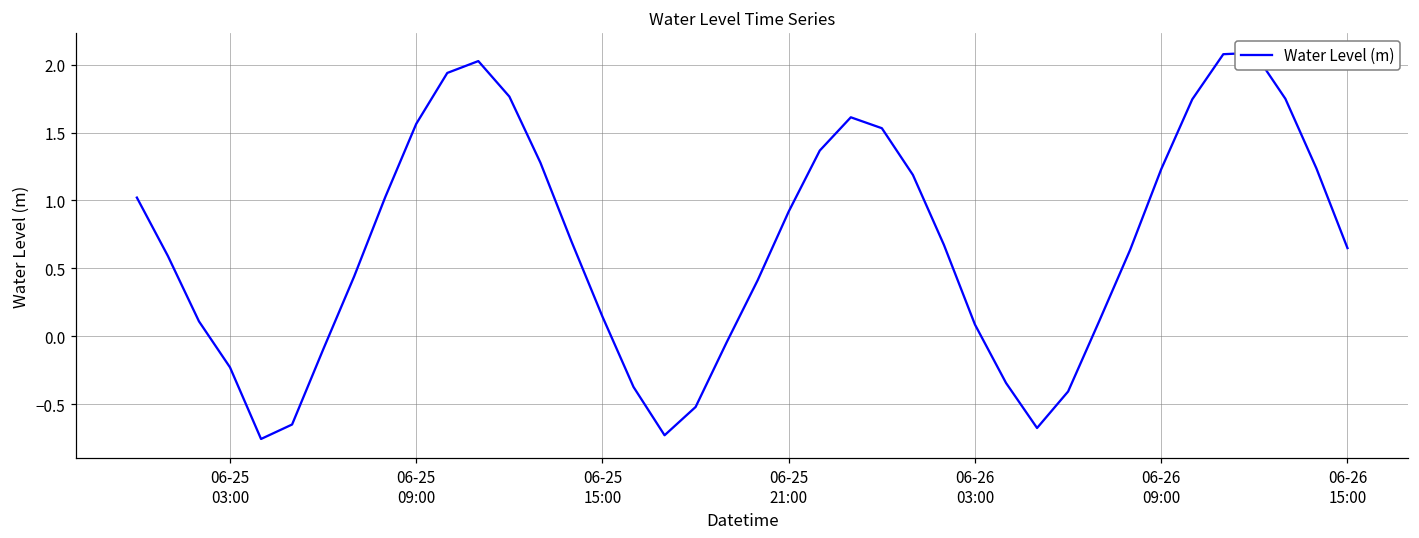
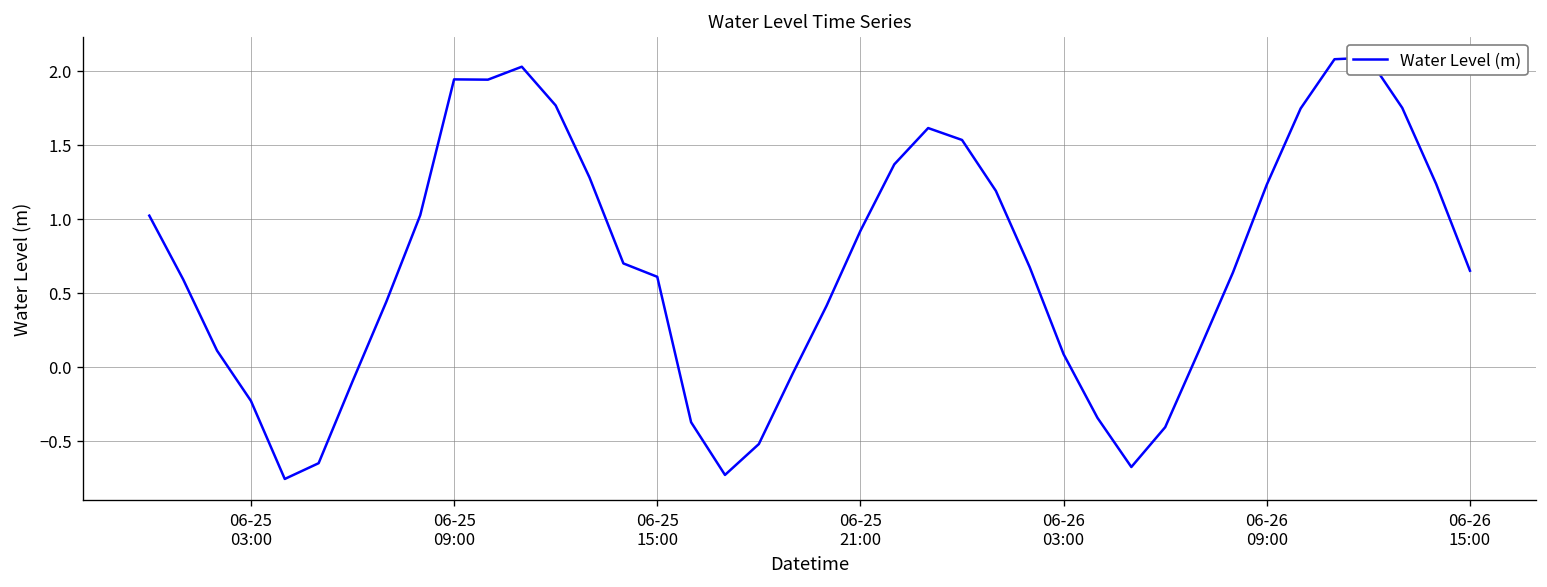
  {
    "06-25 03:00": -0.23,
-   "06-25 09:00": 1.56,
-   "06-25 15:00": 0.14,
+   "06-25 09:00": 1.94,
+   "06-25 15:00": 0.61,
    "06-25 21:00": 0.92,
    "06-26 03:00": 0.09,
    "06-26 09:00": 1.23,
    "06-26 15:00": 0.65
  }
